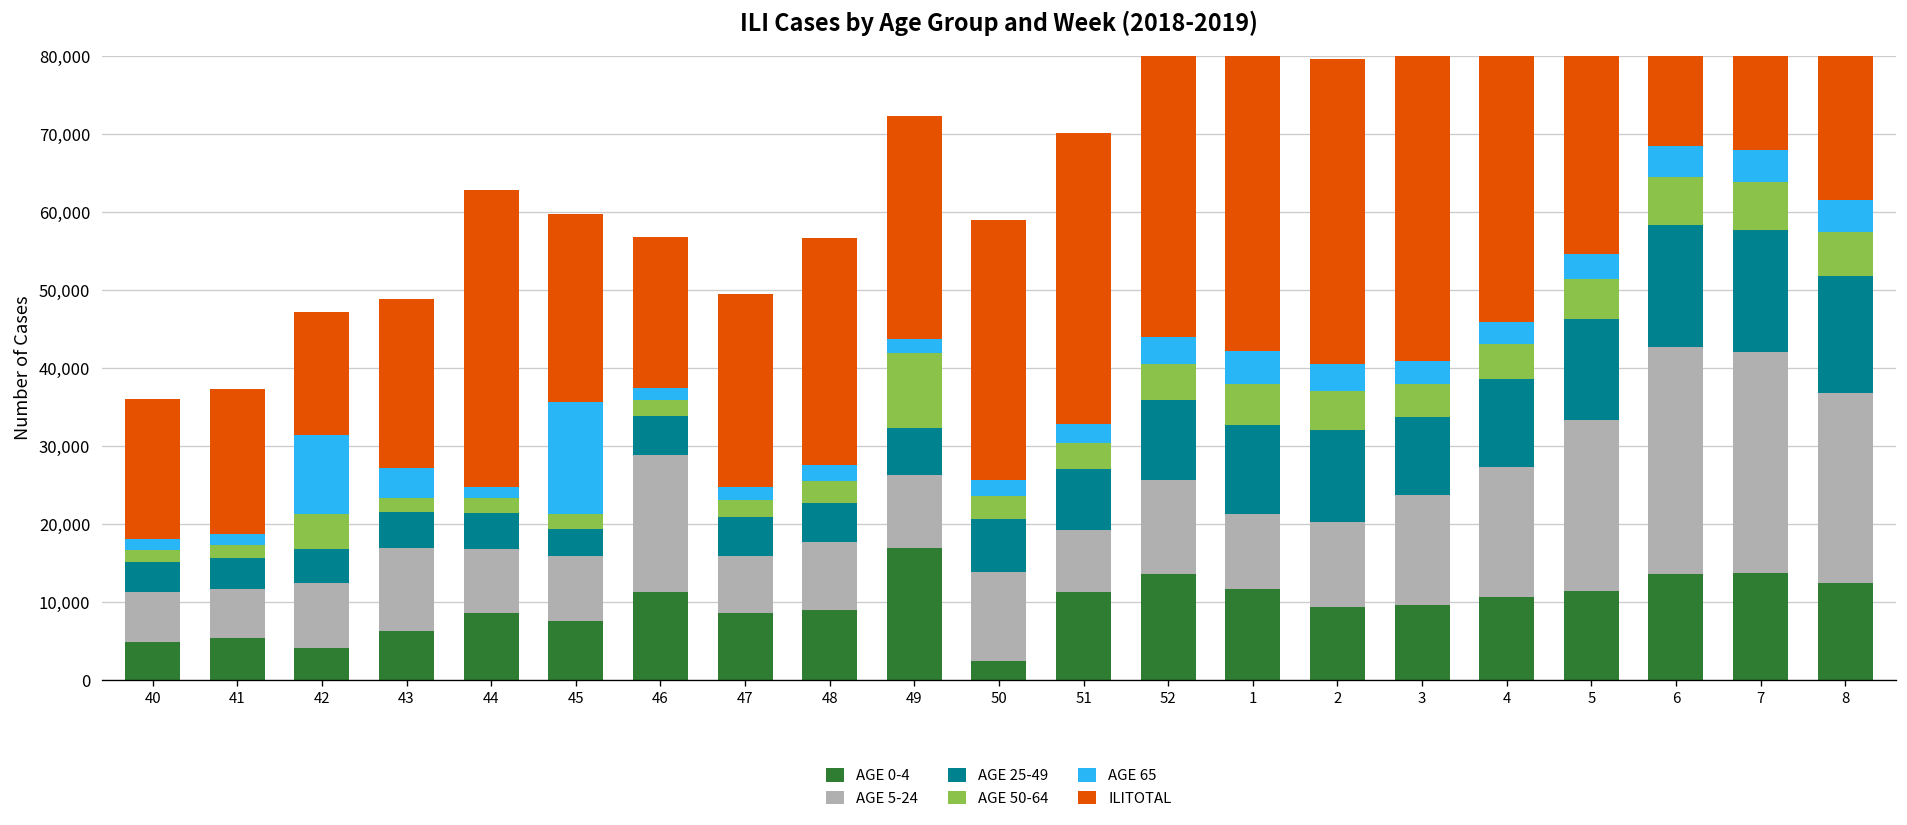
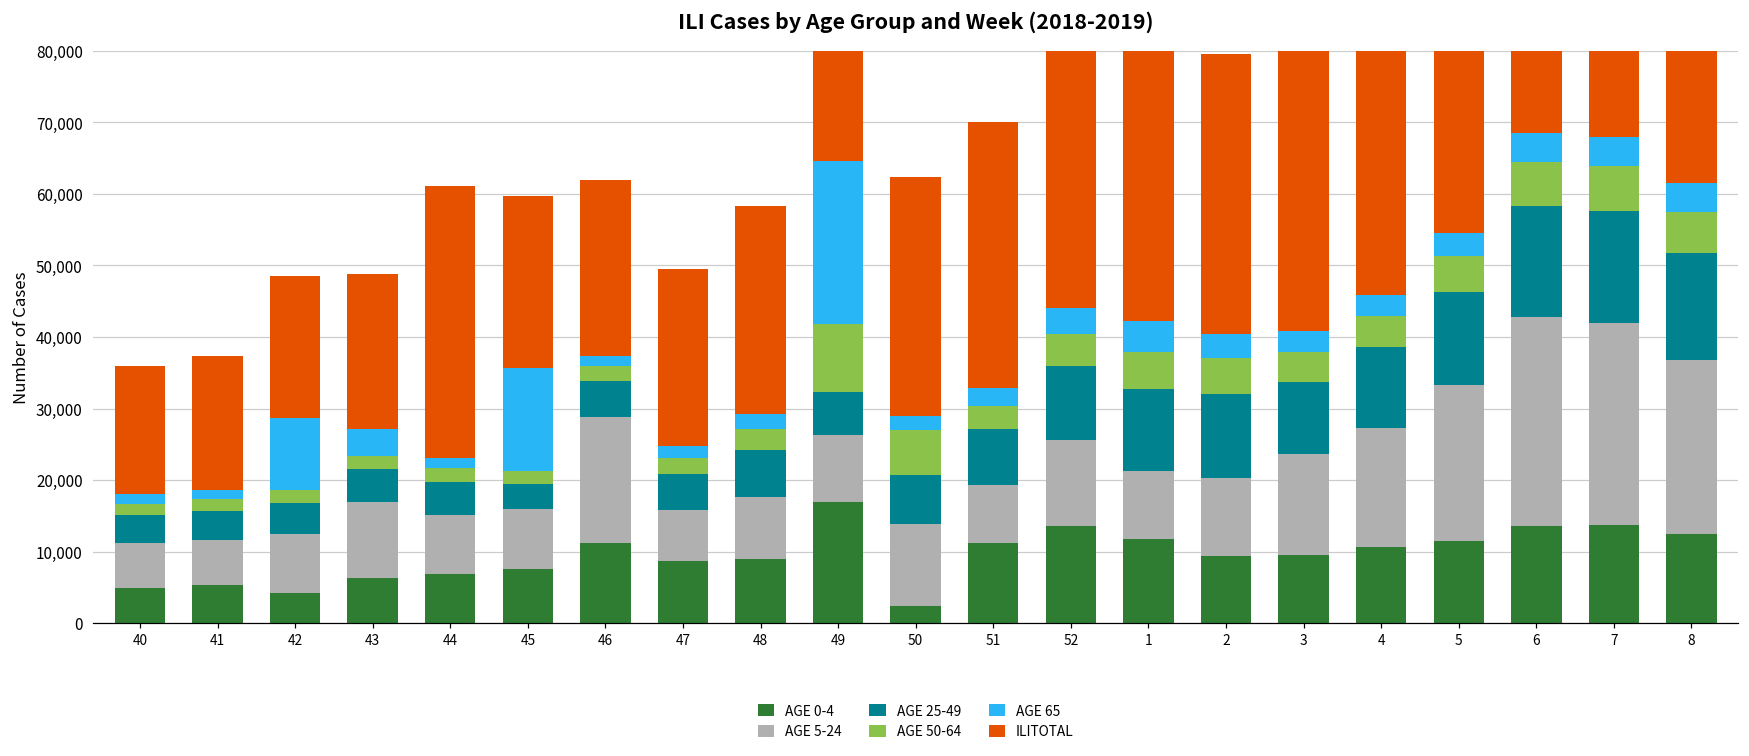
  {
    "AGE 0-4": {
      "40": "5,000",
      "41": "5,000",
      "42": "4,000",
      "43": "6,000",
-     "44": "9,000",
+     "44": "7,000",
      "45": "8,000",
      "46": "11,000",
      "47": "9,000",
      "48": "9,000",
      "49": "17,000",
      "50": "2,000",
      "51": "11,000",
      "52": "14,000",
      "1": "12,000",
      "2": "9,000",
      "3": "10,000",
      "4": "11,000",
      "5": "11,000",
      "6": "14,000",
      "7": "14,000",
      "8": "12,000"
    },
    "AGE 5-24": {
      "40": "6,000",
      "41": "6,000",
      "42": "8,000",
      "43": "11,000",
      "44": "8,000",
      "45": "8,000",
      "46": "18,000",
      "47": "7,000",
      "48": "9,000",
      "49": "9,000",
      "50": "11,000",
      "51": "8,000",
      "52": "12,000",
      "1": "10,000",
      "2": "11,000",
      "3": "14,000",
      "4": "17,000",
      "5": "22,000",
      "6": "29,000",
      "7": "28,000",
      "8": "24,000"
    },
    "AGE 25-49": {
      "40": "4,000",
      "41": "4,000",
      "42": "4,000",
      "43": "5,000",
      "44": "5,000",
      "45": "3,000",
      "46": "5,000",
      "47": "5,000",
-     "48": "5,000",
+     "48": "7,000",
      "49": "6,000",
      "50": "7,000",
      "51": "8,000",
      "52": "10,000",
      "1": "11,000",
      "2": "12,000",
      "3": "10,000",
      "4": "11,000",
      "5": "13,000",
      "6": "16,000",
      "7": "16,000",
      "8": "15,000"
    },
    "AGE 50-64": {
      "40": "2,000",
      "41": "2,000",
-     "42": "4,000",
+     "42": "2,000",
      "43": "2,000",
      "44": "2,000",
      "45": "2,000",
      "46": "2,000",
      "47": "2,000",
      "48": "3,000",
      "49": "10,000",
-     "50": "3,000",
+     "50": "6,000",
      "51": "3,000",
      "52": "5,000",
      "1": "5,000",
      "2": "5,000",
      "3": "4,000",
      "4": "4,000",
      "5": "5,000",
      "6": "6,000",
      "7": "6,000",
      "8": "6,000"
    },
    "AGE 65": {
      "40": "1,000",
      "41": "1,000",
      "42": "10,000",
      "43": "4,000",
      "44": "1,000",
      "45": "14,000",
      "46": "1,000",
      "47": "2,000",
      "48": "2,000",
-     "49": "2,000",
+     "49": "23,000",
      "50": "2,000",
      "51": "2,000",
      "52": "4,000",
      "1": "4,000",
      "2": "3,000",
      "3": "3,000",
      "4": "3,000",
      "5": "3,000",
      "6": "4,000",
      "7": "4,000",
      "8": "4,000"
    },
    "ILITOTAL": {
      "40": "18,000",
      "41": "19,000",
-     "42": "16,000",
+     "42": "20,000",
      "43": "22,000",
      "44": "38,000",
      "45": "24,000",
-     "46": "19,000",
+     "46": "25,000",
      "47": "25,000",
      "48": "29,000",
      "50": "33,000",
      "51": "37,000",
      "2": "39,000"
    }
  }
